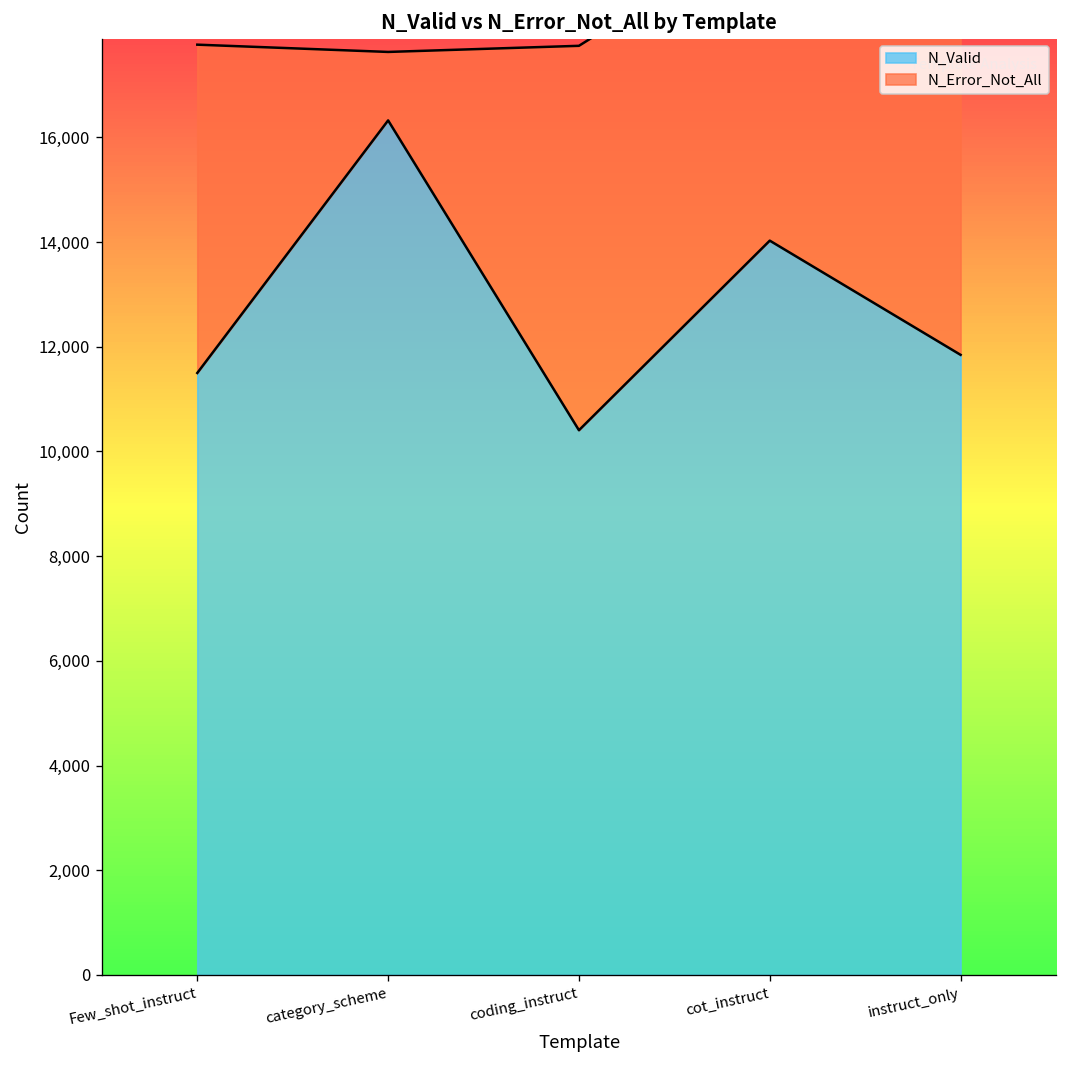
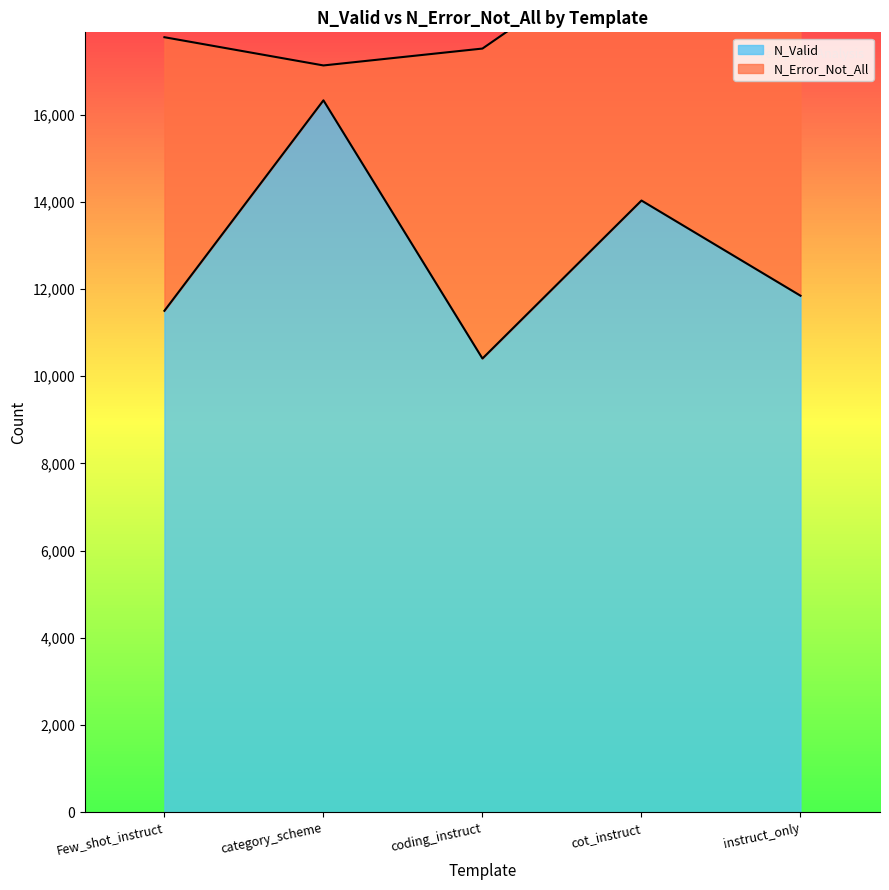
  {
    "N_Valid": {
      "Few_shot_instruct": "11,500",
      "category_scheme": "16,300",
      "coding_instruct": "10,400",
      "cot_instruct": "14,000",
      "instruct_only": "11,800"
    },
    "N_Error_Not_All": {
      "Few_shot_instruct": "6,300",
-     "category_scheme": "1,300",
-     "coding_instruct": "7,300"
+     "category_scheme": "800",
+     "coding_instruct": "7,100"
    }
  }
